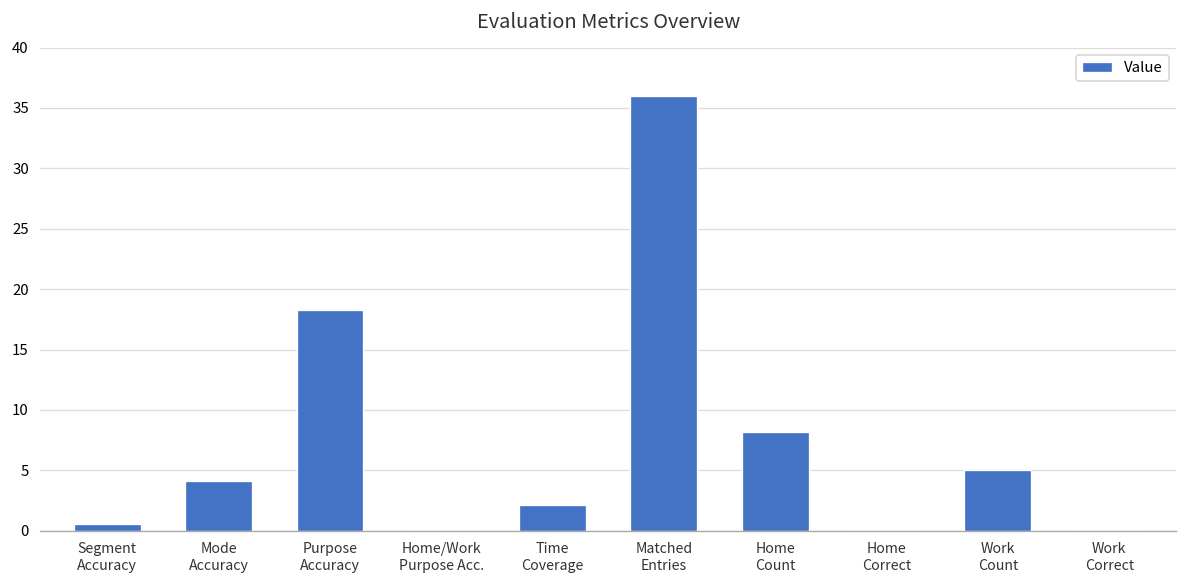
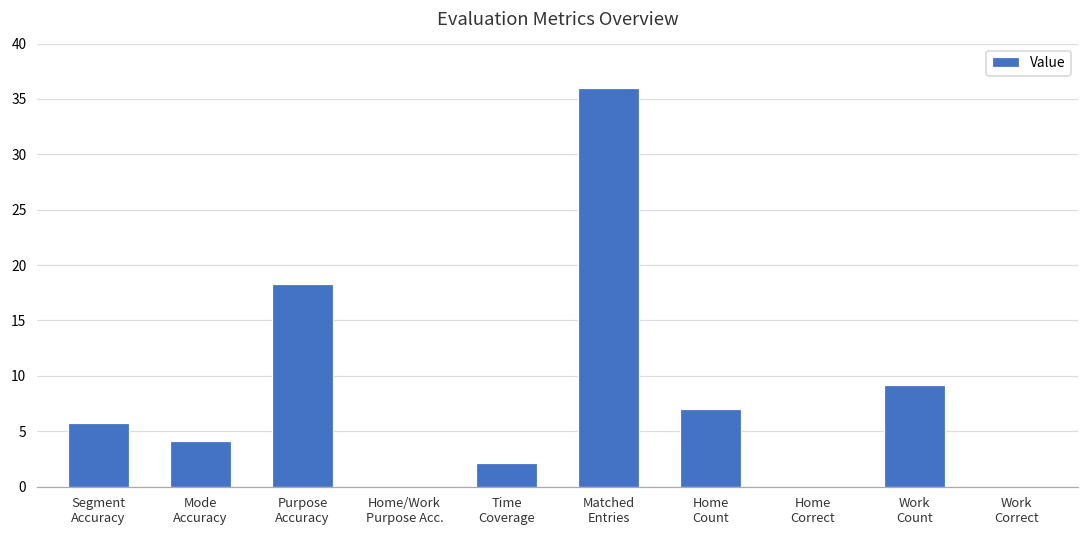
  {
-   "Segment Accuracy": 0.6,
+   "Segment Accuracy": 5.7,
    "Mode Accuracy": 4.1,
    "Purpose Accuracy": 18.3,
    "Home/Work Purpose Acc.": 0.0,
    "Time Coverage": 2.1,
    "Matched Entries": 36.0,
-   "Home Count": 8.2,
+   "Home Count": 7.0,
    "Home Correct": 0.0,
-   "Work Count": 5.0,
+   "Work Count": 9.2,
    "Work Correct": 0.0
  }
